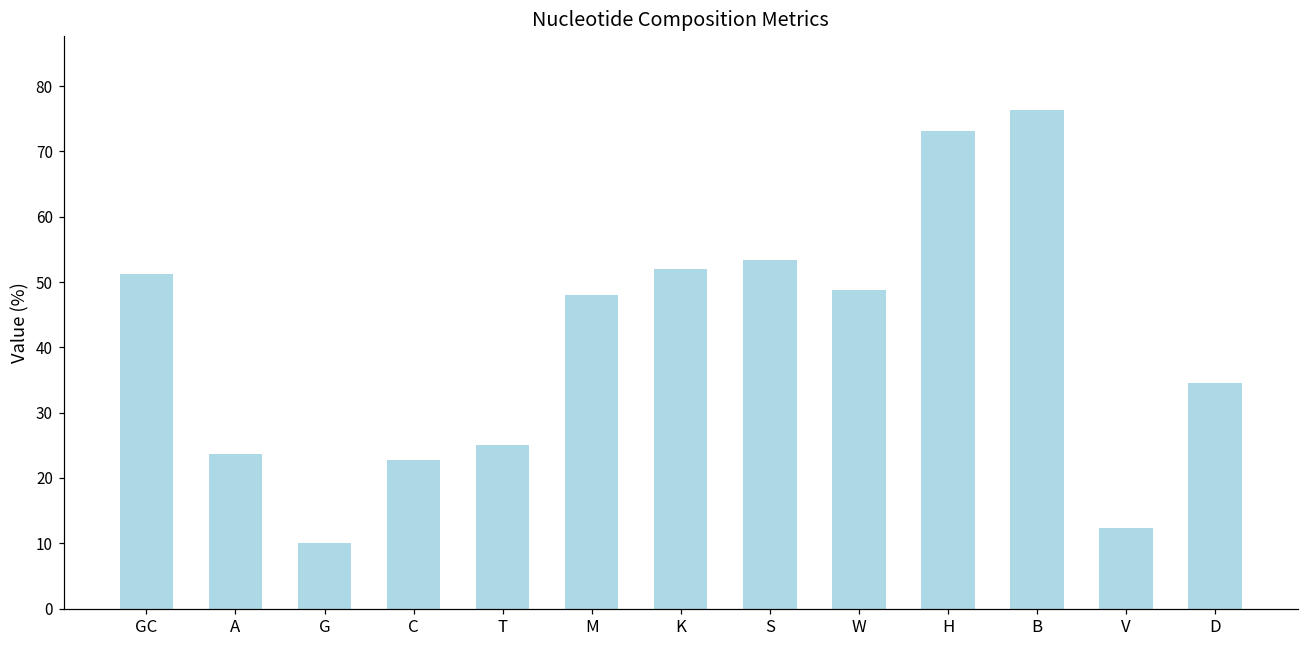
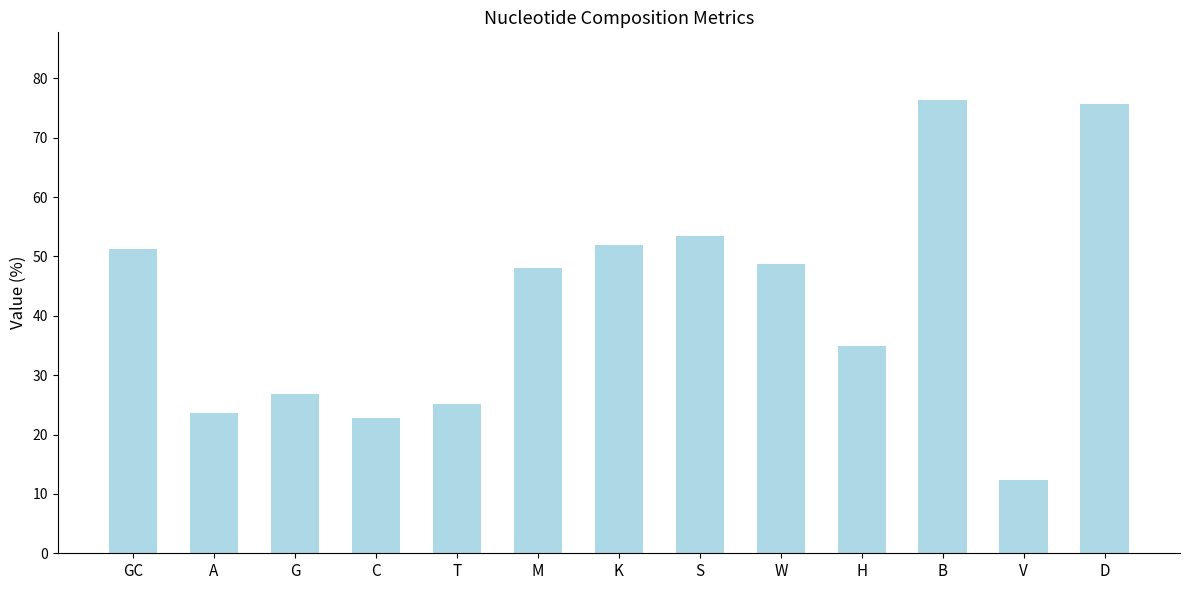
  {
    "GC": 51,
    "A": 24,
-   "G": 10,
+   "G": 27,
    "C": 23,
    "T": 25,
    "M": 48,
    "K": 52,
    "S": 53,
    "W": 49,
-   "H": 73,
+   "H": 35,
    "B": 76,
    "V": 12,
-   "D": 35
+   "D": 76
  }
